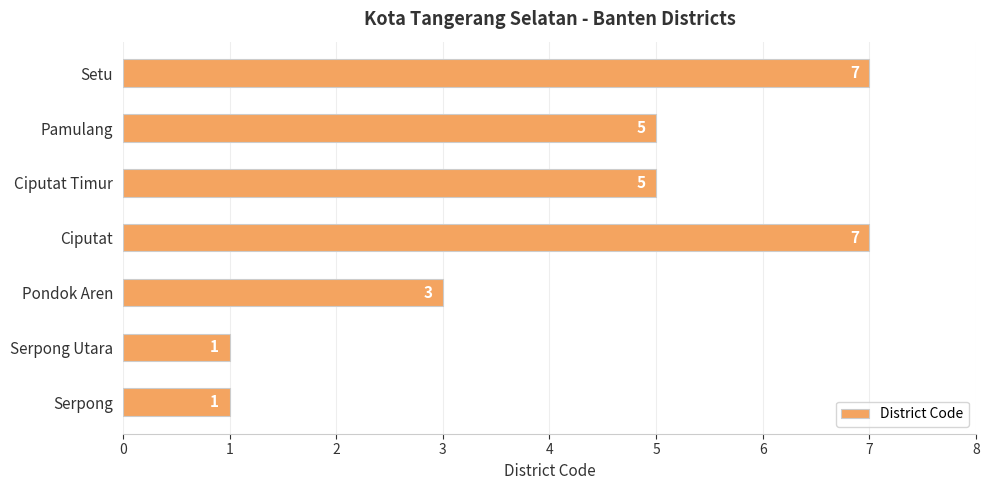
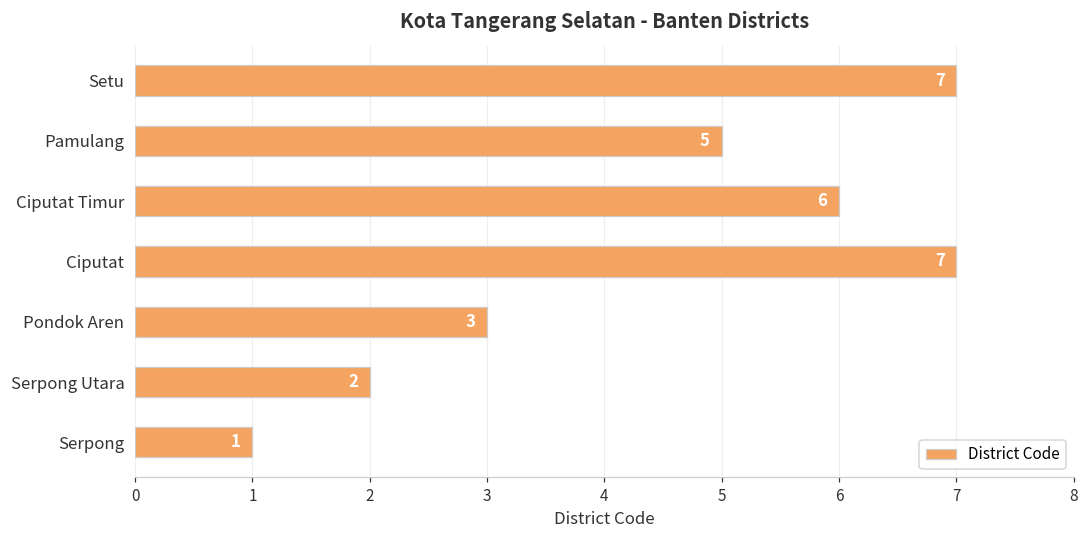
  {
    "Setu": 7,
    "Pamulang": 5,
-   "Ciputat Timur": 5,
+   "Ciputat Timur": 6,
    "Ciputat": 7,
    "Pondok Aren": 3,
-   "Serpong Utara": 1,
+   "Serpong Utara": 2,
    "Serpong": 1
  }
